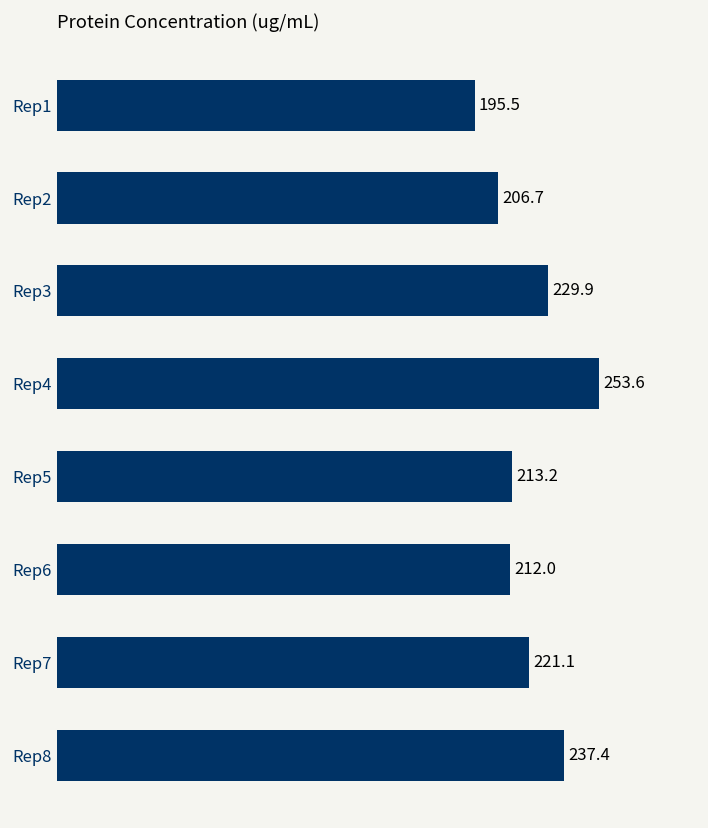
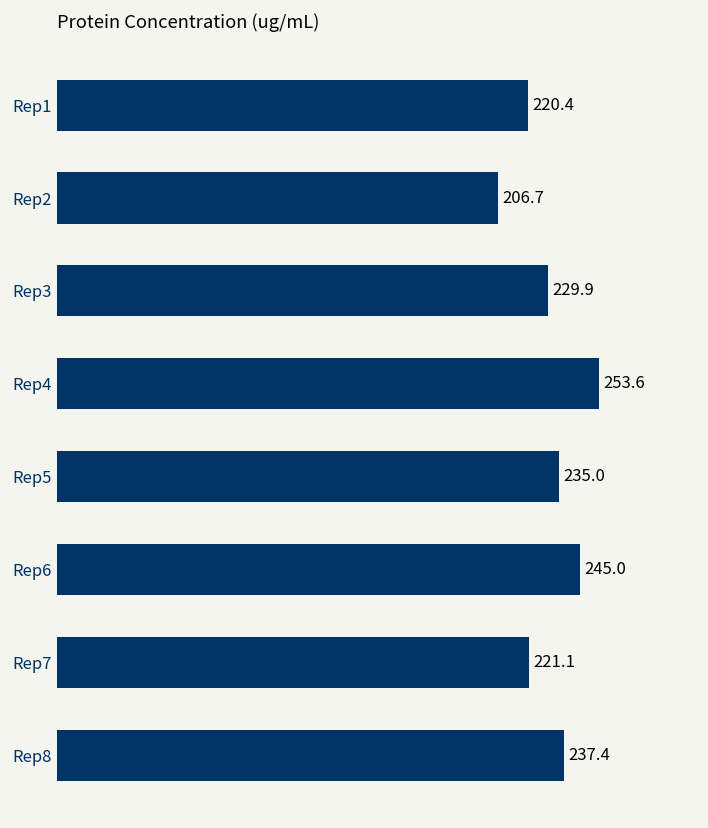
  {
-   "Rep1": 195.5,
+   "Rep1": 220.4,
    "Rep2": 206.7,
    "Rep3": 229.9,
    "Rep4": 253.6,
-   "Rep5": 213.2,
-   "Rep6": 212.0,
+   "Rep5": 235.0,
+   "Rep6": 245.0,
    "Rep7": 221.1,
    "Rep8": 237.4
  }
